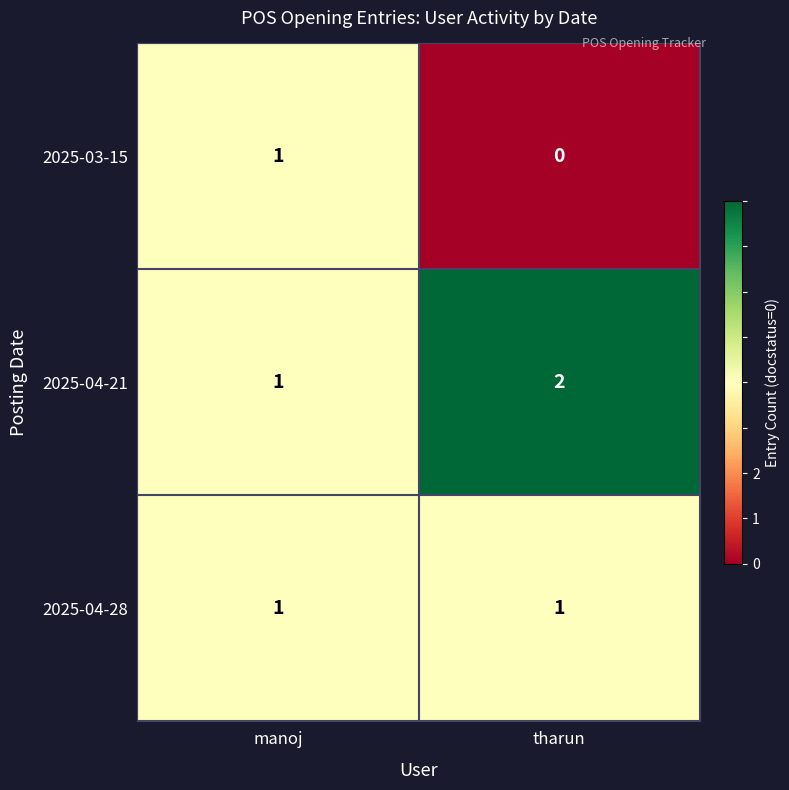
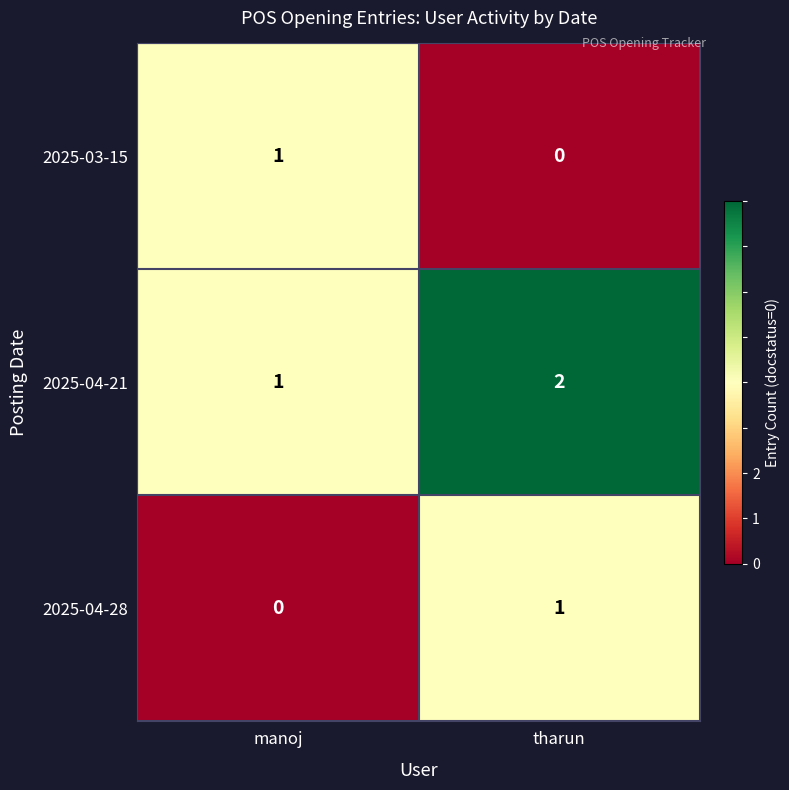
  {
    "2025-03-15": {
      "manoj": 1,
      "tharun": 0
    },
    "2025-04-21": {
      "manoj": 1,
      "tharun": 2
    },
    "2025-04-28": {
-     "manoj": 1,
+     "manoj": 0,
      "tharun": 1
    }
  }
